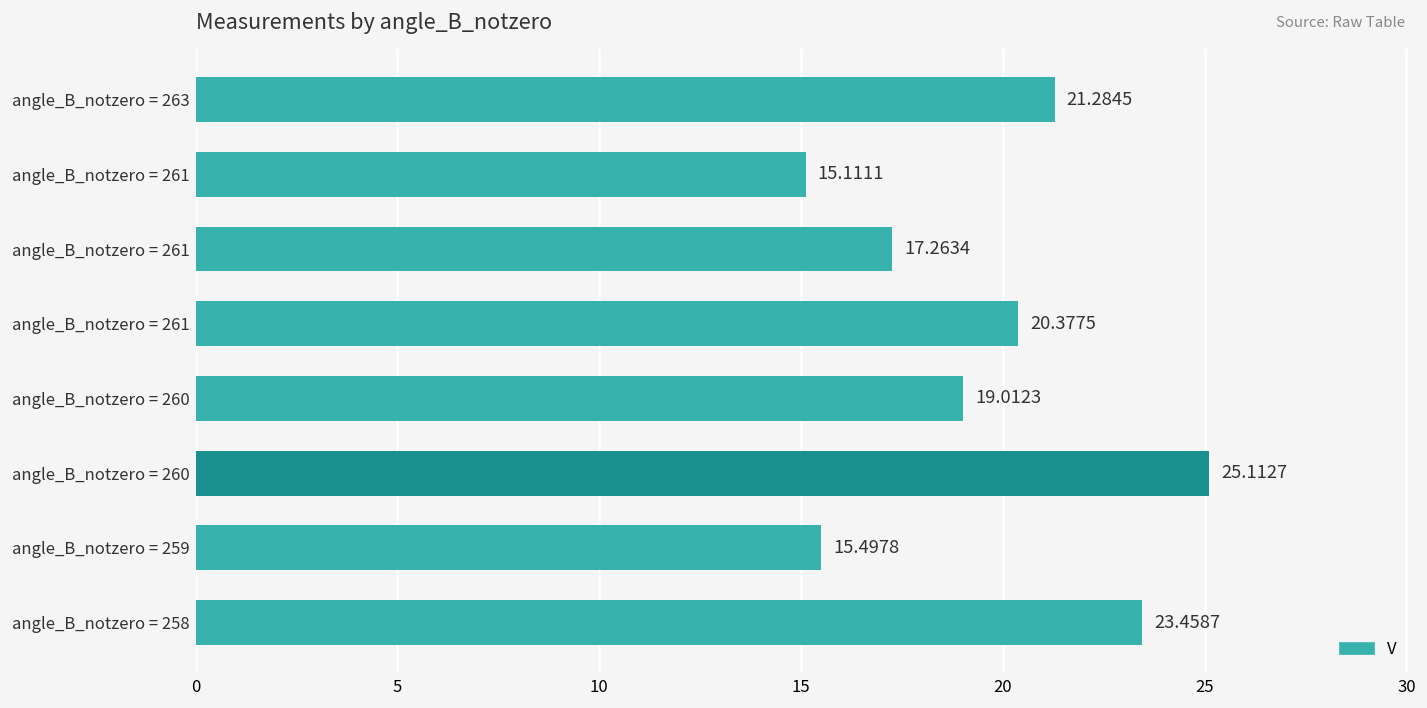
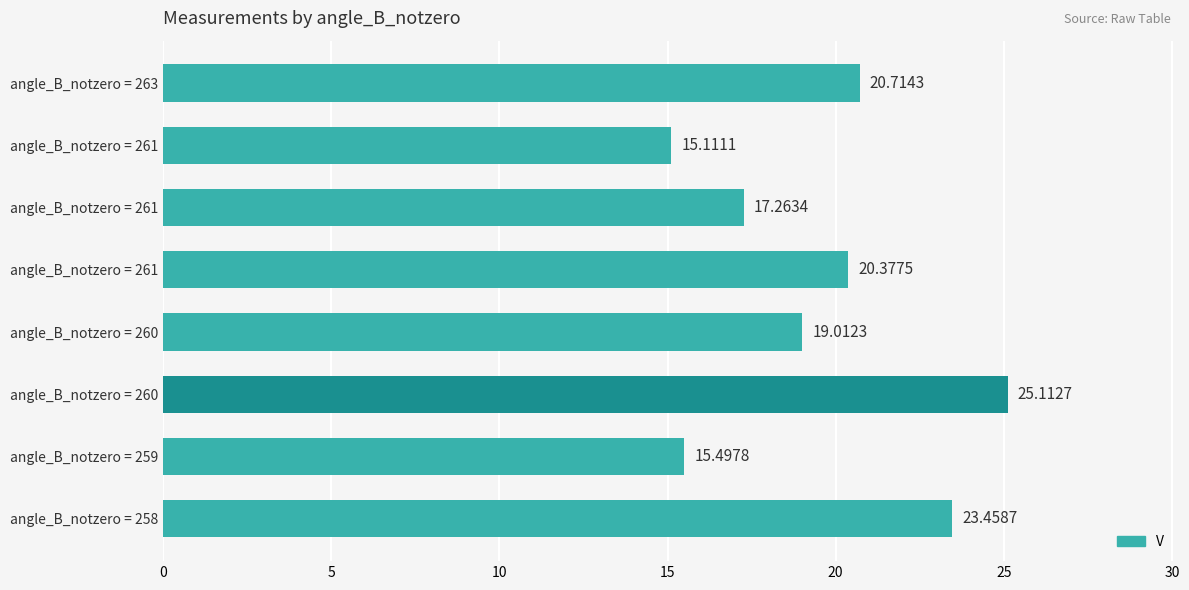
  {
-   "angle_B_notzero = 263": 21.2845,
+   "angle_B_notzero = 263": 20.7143,
    "angle_B_notzero = 259": 15.4978,
    "angle_B_notzero = 258": 23.4587
  }
